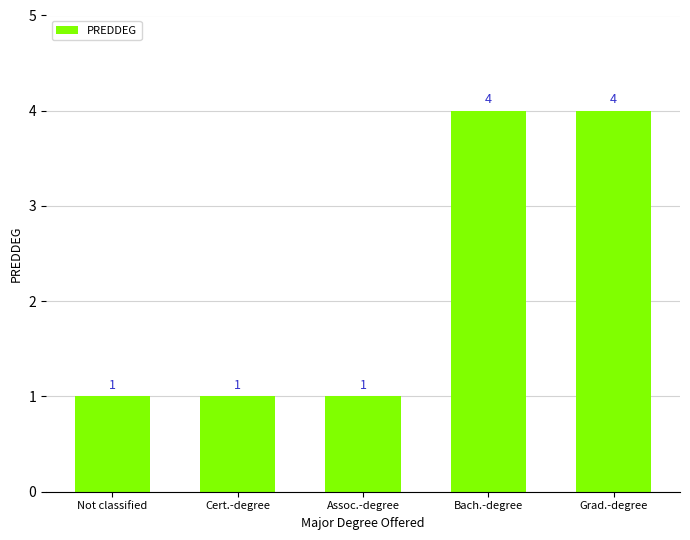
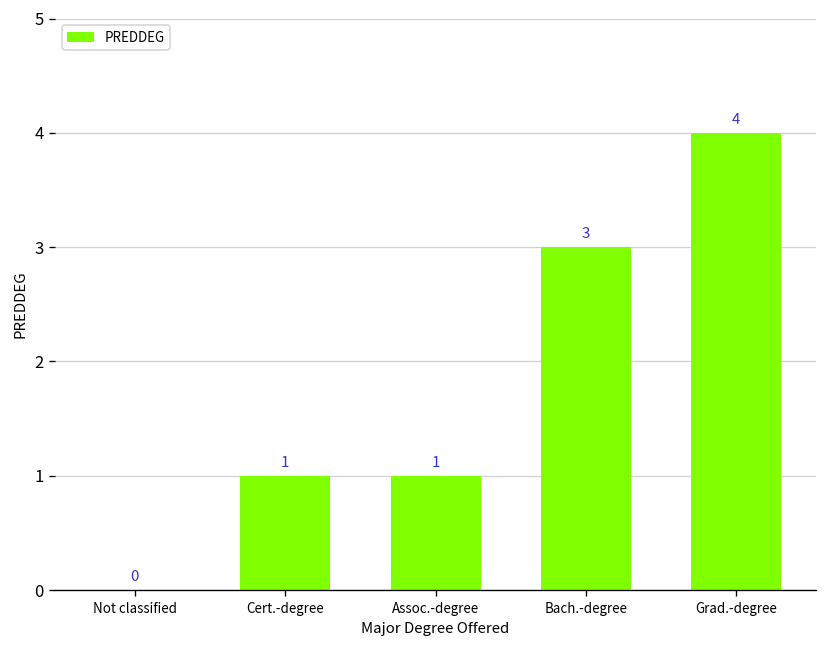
  {
-   "Not classified": 1,
+   "Not classified": 0,
    "Cert.-degree": 1,
    "Assoc.-degree": 1,
-   "Bach.-degree": 4,
+   "Bach.-degree": 3,
    "Grad.-degree": 4
  }
